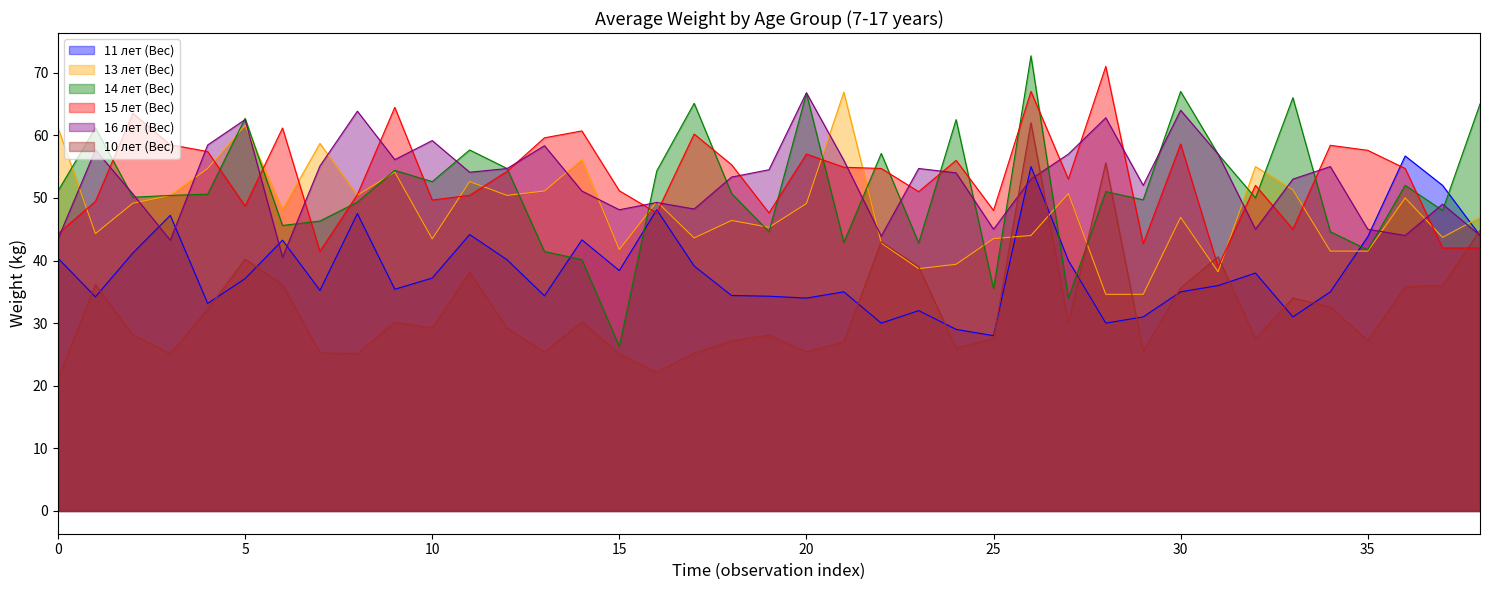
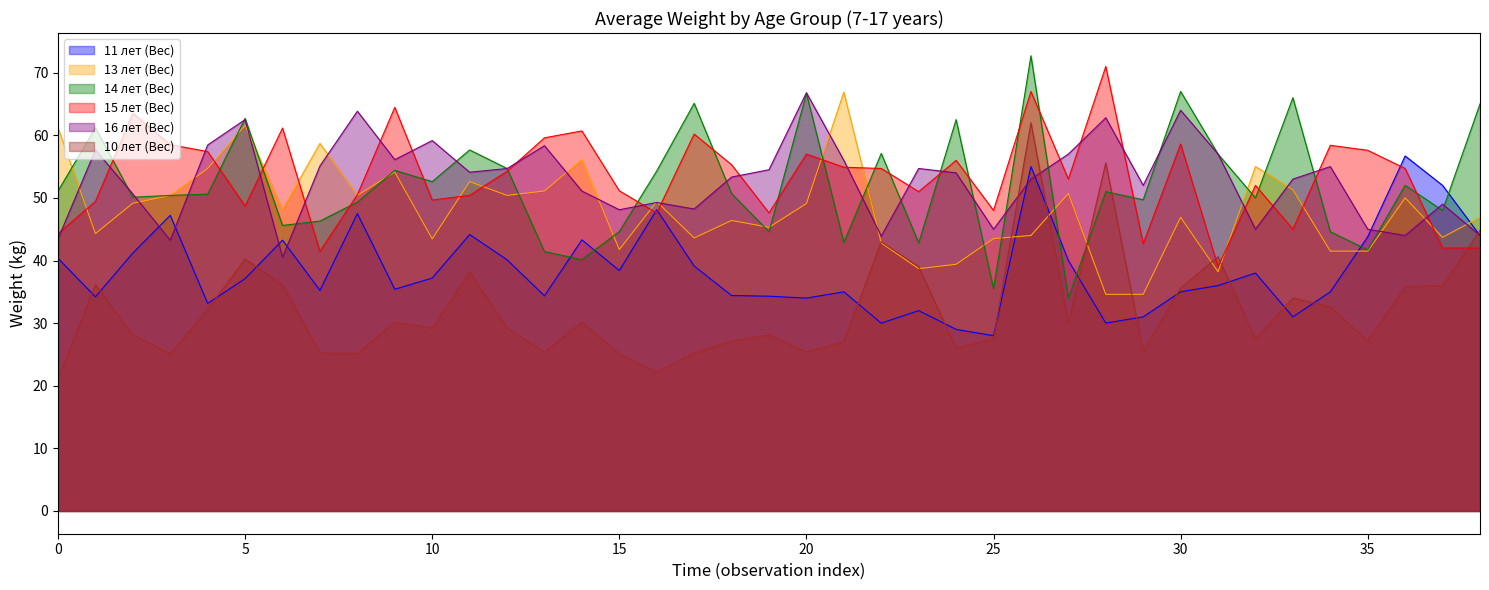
  {
    "11 лет (Вес)": {
      "0": 40,
      "5": 37,
      "10": 37,
      "15": 38,
      "20": 34,
      "25": 28,
      "30": 35,
      "35": 44
    },
    "13 лет (Вес)": {
      "0": 61,
      "5": 62,
      "10": 43,
      "15": 42,
      "20": 49,
      "25": 44,
      "30": 47
    },
    "14 лет (Вес)": {
      "0": 51,
      "10": 53,
-     "15": 26,
+     "15": 45,
      "25": 36,
      "30": 67
    },
    "15 лет (Вес)": {
      "0": 44,
      "5": 49,
      "10": 50,
      "15": 51,
      "20": 57,
      "25": 48,
      "30": 59,
      "35": 58
    },
    "16 лет (Вес)": {
      "0": 43,
      "10": 59,
      "15": 48,
      "25": 45,
      "30": 64,
      "35": 45
    },
    "10 лет (Вес)": {
      "0": 21,
      "5": 40,
      "10": 29,
      "15": 25,
      "20": 25,
      "25": 28,
      "30": 36,
      "35": 27
    }
  }
